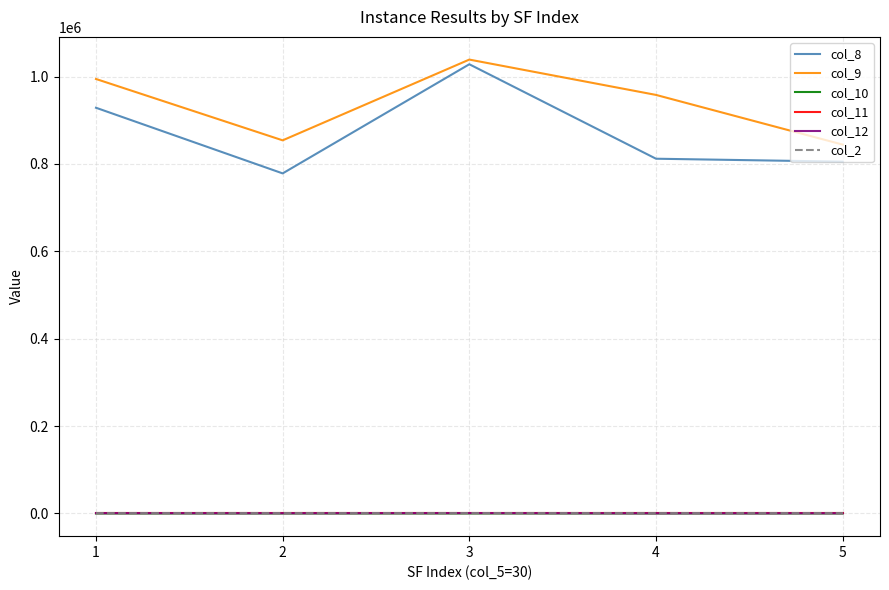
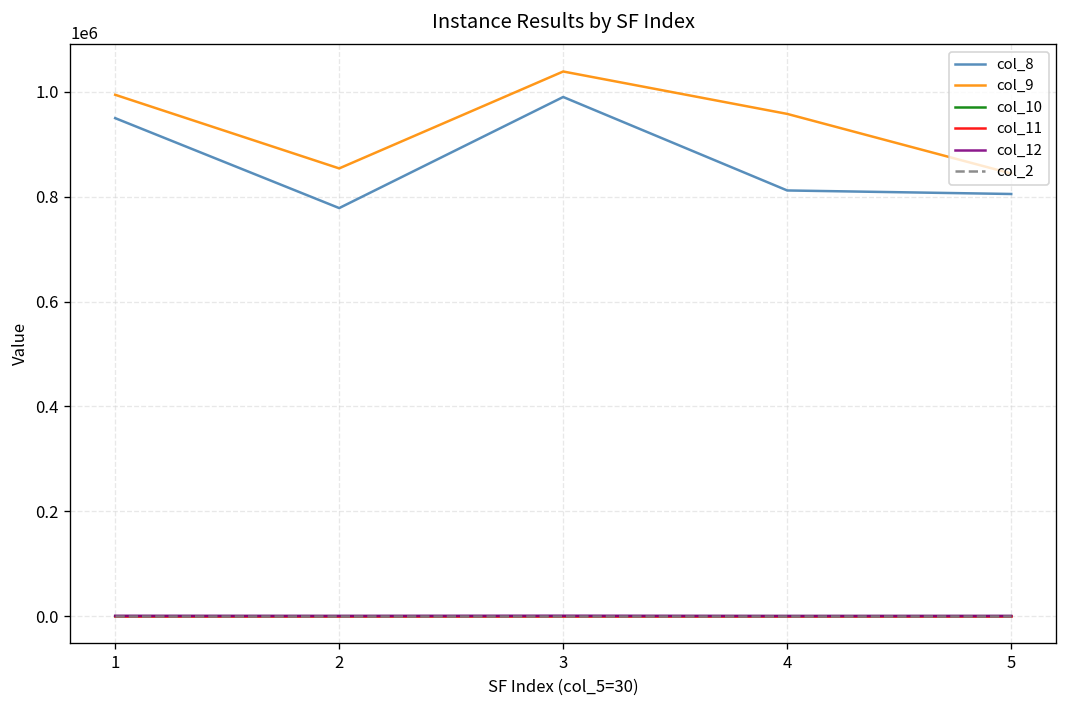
  {
    "col_8": {
-     "1": 930000,
+     "1": 950000,
      "2": 780000,
-     "3": 1030000,
+     "3": 990000,
      "4": 810000
    },
    "col_9": {
      "1": 990000,
      "2": 850000,
      "3": 1040000,
      "4": 960000
    }
  }
